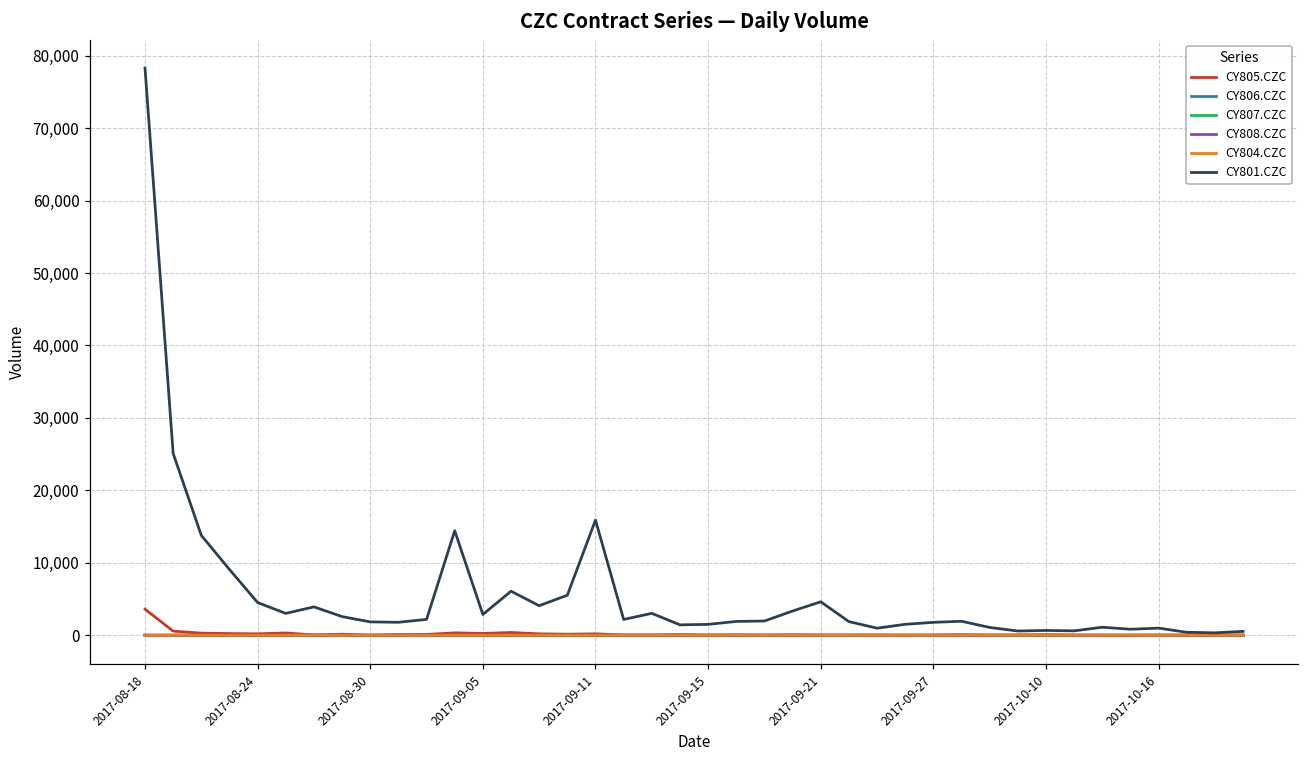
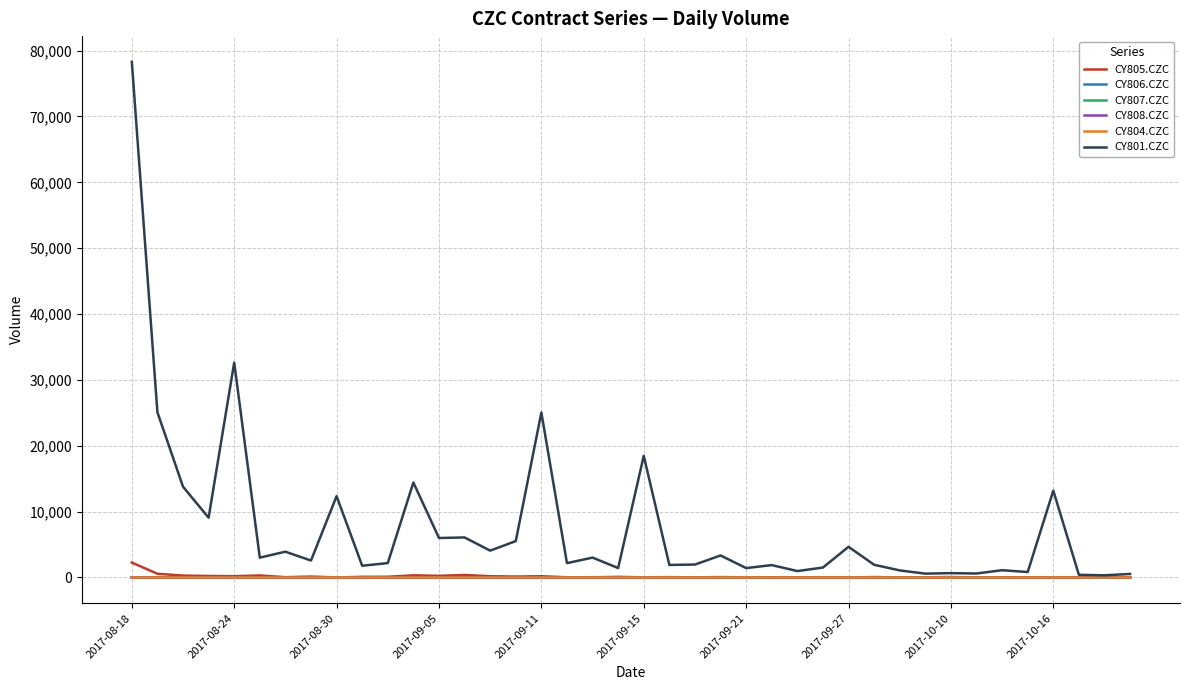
  {
    "CY805.CZC": {
-     "2017-08-18": "4,000"
+     "2017-08-18": "2,000"
    },
    "CY801.CZC": {
      "2017-08-18": "78,000",
-     "2017-08-24": "5,000",
-     "2017-08-30": "2,000",
-     "2017-09-05": "3,000",
-     "2017-09-11": "16,000",
-     "2017-09-15": "1,000",
-     "2017-09-21": "5,000",
-     "2017-09-27": "2,000",
+     "2017-08-24": "33,000",
+     "2017-08-30": "12,000",
+     "2017-09-05": "6,000",
+     "2017-09-11": "25,000",
+     "2017-09-15": "18,000",
+     "2017-09-21": "1,000",
+     "2017-09-27": "5,000",
      "2017-10-10": "1,000",
-     "2017-10-16": "1,000"
+     "2017-10-16": "13,000"
    }
  }
